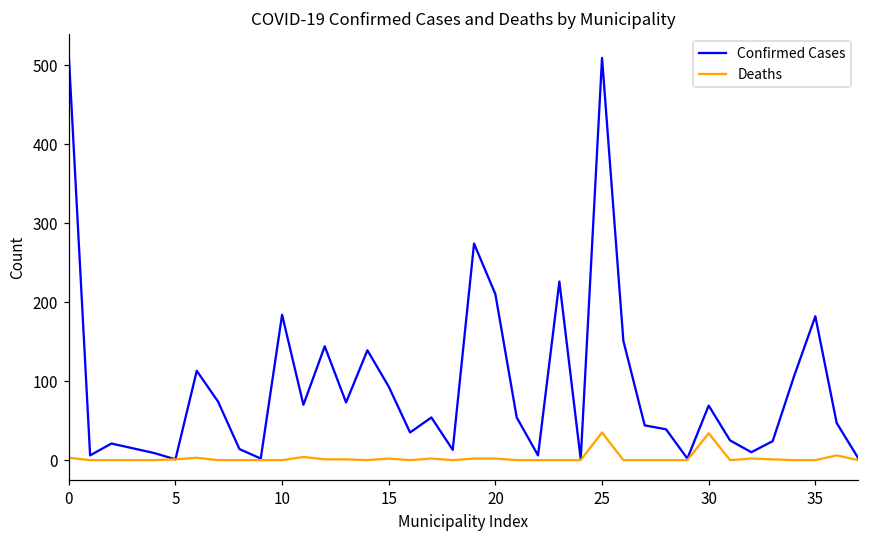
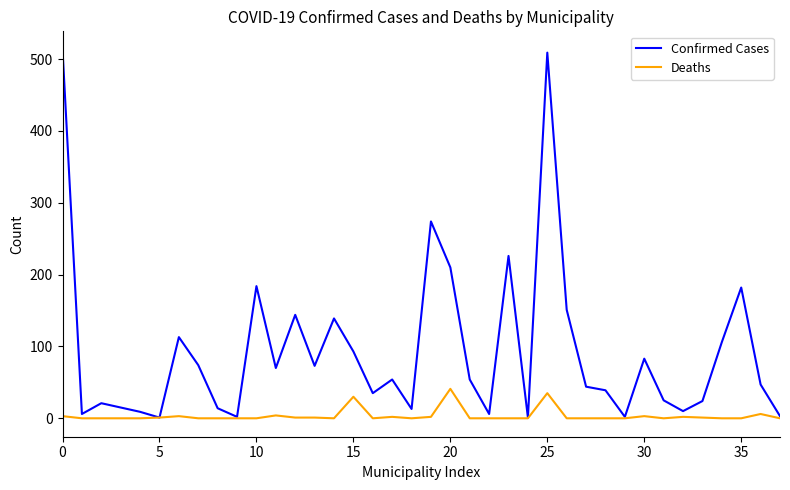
  {
    "Confirmed Cases": {
      "0": 510,
      "10": 180,
      "15": 90,
      "20": 210,
      "25": 510,
-     "30": 70,
+     "30": 80,
      "35": 180
    },
    "Deaths": {
      "0": 0,
      "10": 0,
-     "15": 0,
-     "20": 0,
+     "15": 30,
+     "20": 40,
      "25": 40,
-     "30": 30,
+     "30": 0,
      "35": 0
    }
  }
